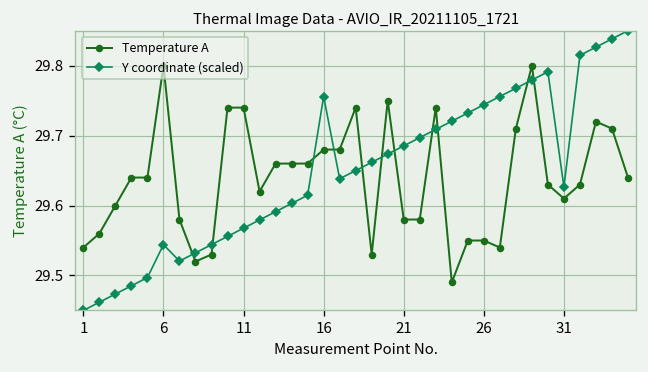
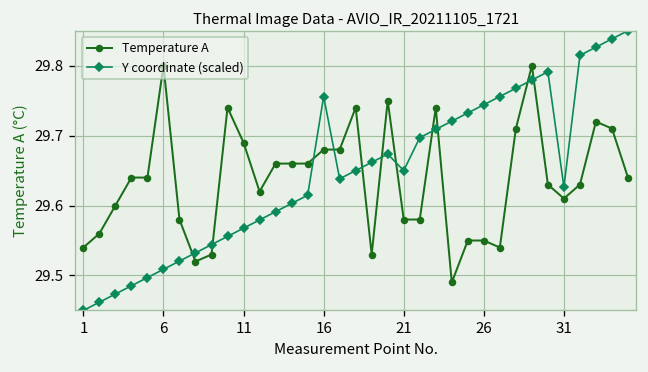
  {
    "Temperature A": {
      "1": 29.54,
-     "11": 29.74,
+     "11": 29.69,
      "16": 29.68,
      "21": 29.58,
      "26": 29.55,
      "31": 29.61
    },
    "Y coordinate (scaled)": {
      "1": 29.45,
-     "6": 29.54,
+     "6": 29.51,
      "11": 29.57,
      "16": 29.76,
-     "21": 29.69,
+     "21": 29.65,
      "26": 29.74,
      "31": 29.63
    }
  }
